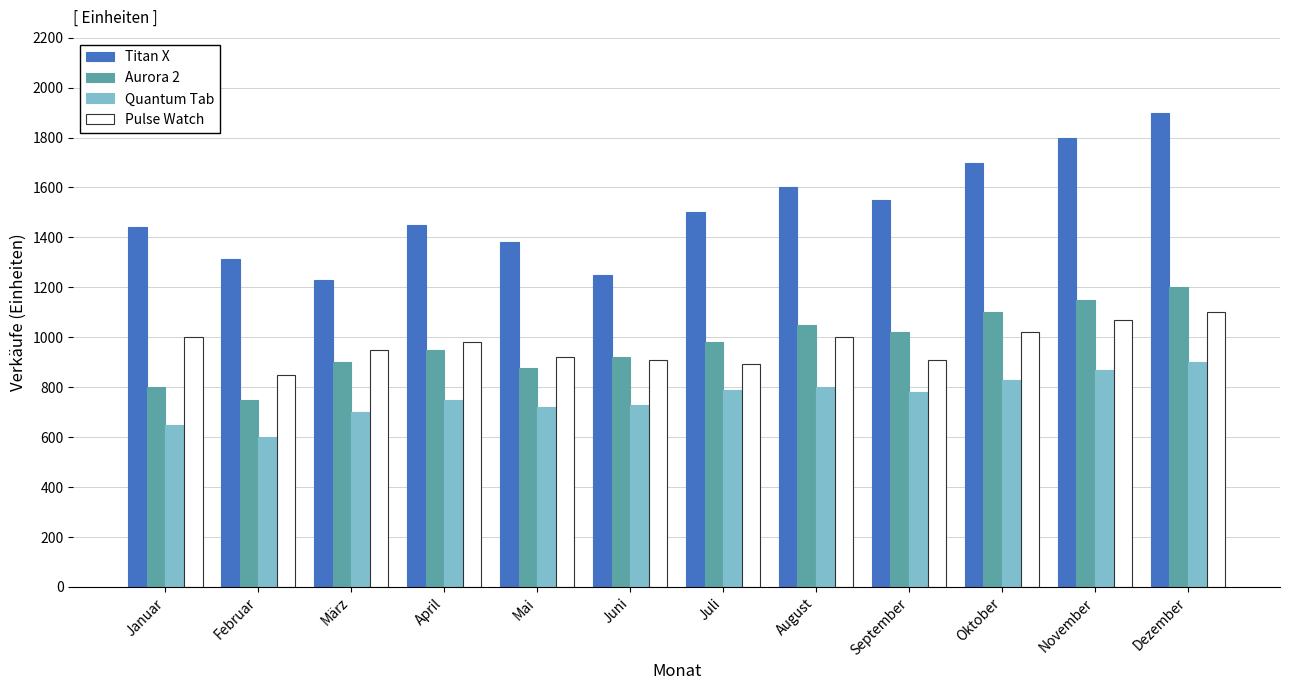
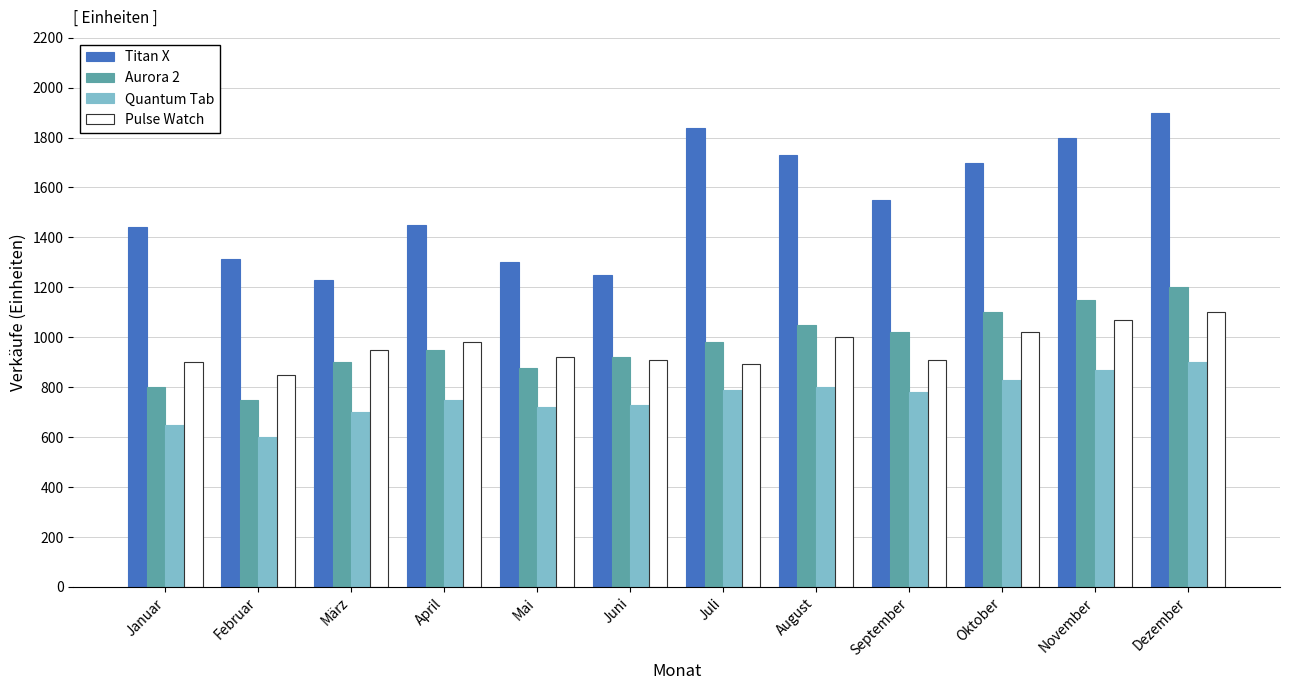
  {
    "Titan X": {
      "Januar": 1440,
      "Februar": 1310,
      "März": 1230,
      "April": 1450,
-     "Mai": 1380,
+     "Mai": 1300,
      "Juni": 1250,
-     "Juli": 1500,
-     "August": 1600,
+     "Juli": 1840,
+     "August": 1730,
      "September": 1550,
      "Oktober": 1700,
      "November": 1800,
      "Dezember": 1900
    },
    "Pulse Watch": {
-     "Januar": 1000,
+     "Januar": 900,
      "Februar": 850,
      "März": 950,
      "April": 980,
      "Mai": 920,
      "Juni": 910,
      "Juli": 890,
      "August": 1000,
      "September": 910,
      "Oktober": 1020,
      "November": 1070,
      "Dezember": 1100
    }
  }
